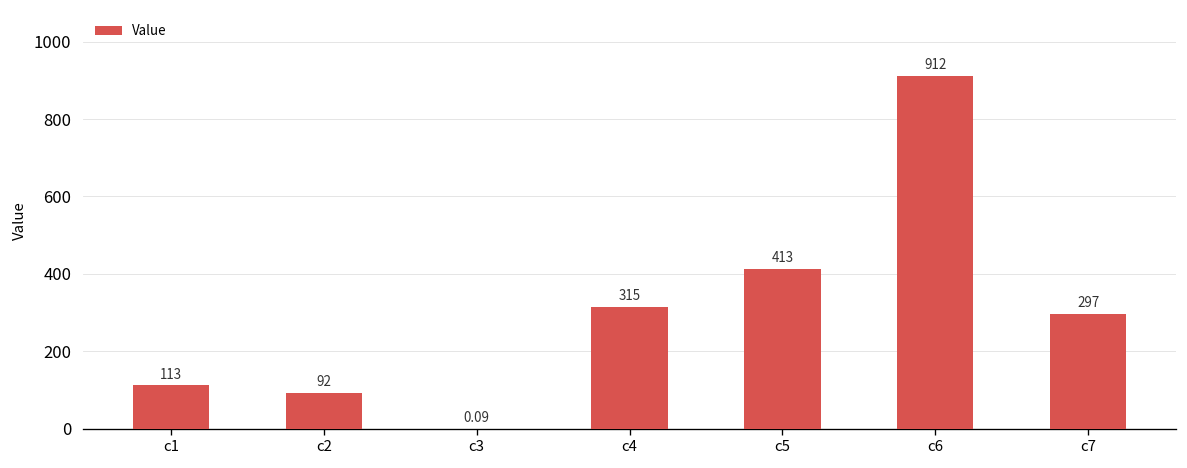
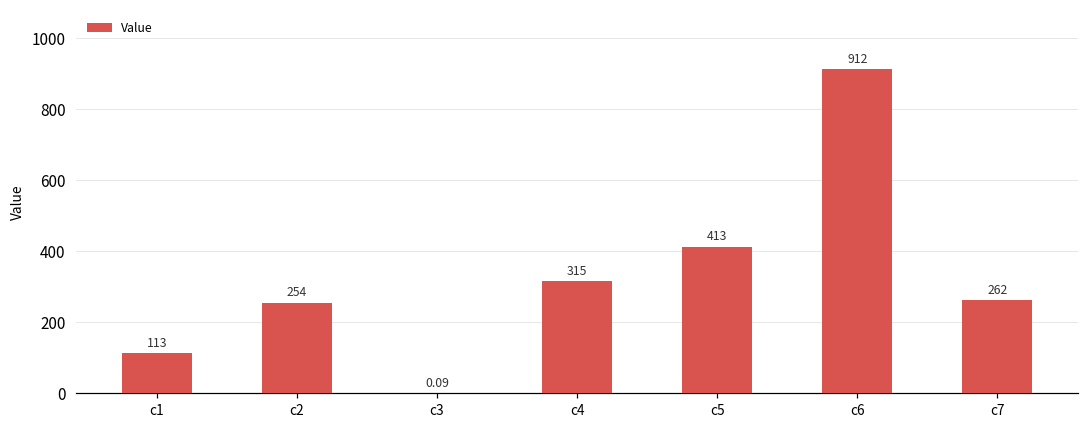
  {
    "c1": 113,
-   "c2": 92,
+   "c2": 254,
    "c3": 0.09,
    "c4": 315,
    "c5": 413,
    "c6": 912,
-   "c7": 297
+   "c7": 262
  }
